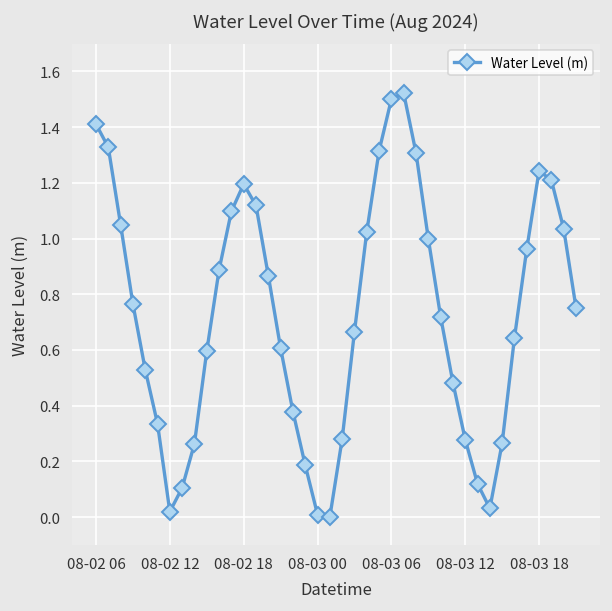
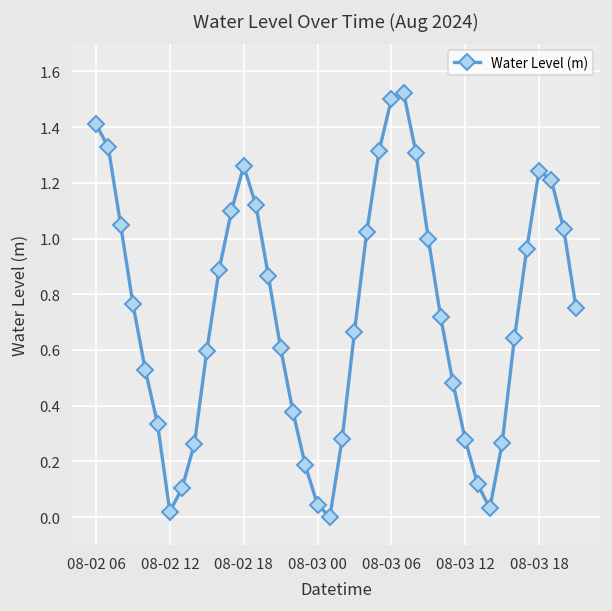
  {
    "08-02 06": 1.41,
    "08-02 12": 0.02,
-   "08-02 18": 1.20,
-   "08-03 00": 0.01,
+   "08-02 18": 1.26,
+   "08-03 00": 0.04,
    "08-03 06": 1.50,
    "08-03 12": 0.28,
    "08-03 18": 1.24
  }
